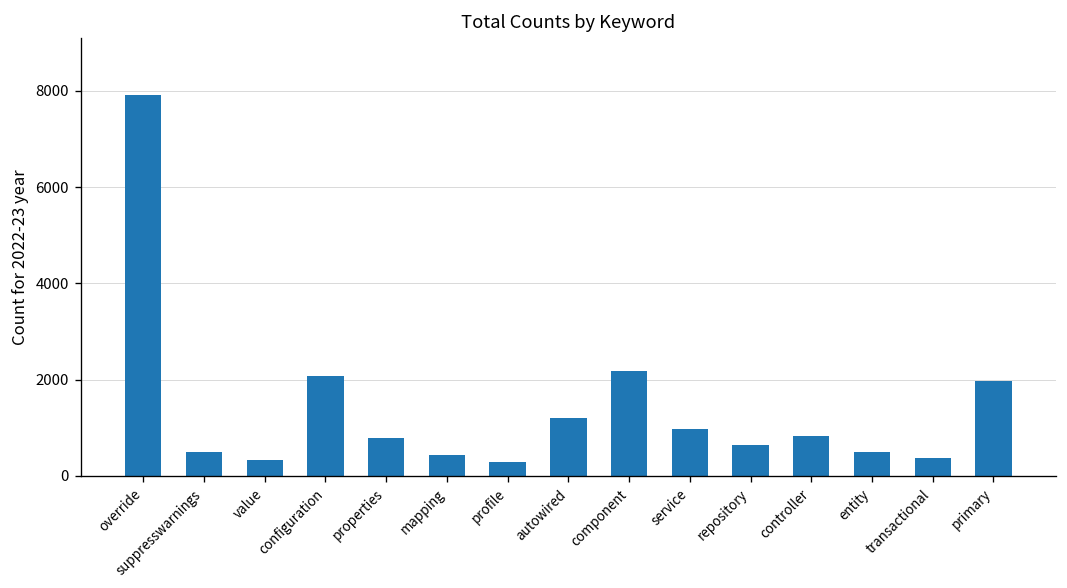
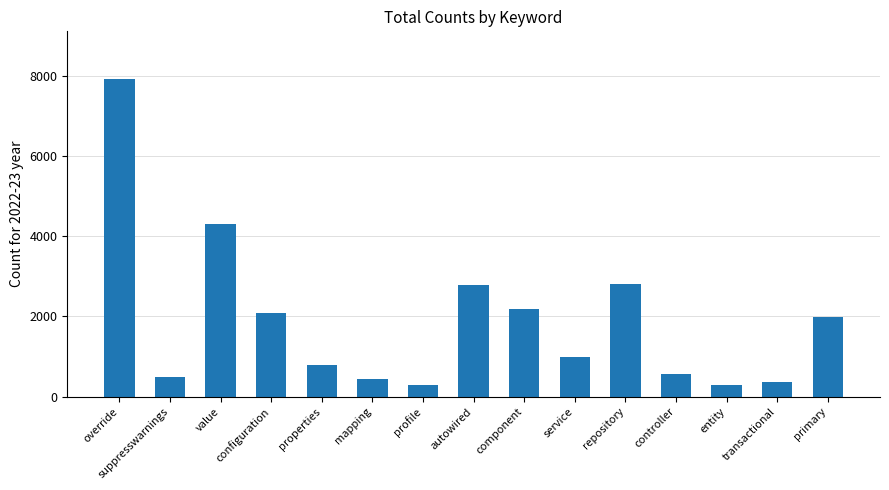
  {
    "override": 7900,
    "suppresswarnings": 500,
-   "value": 300,
+   "value": 4300,
    "configuration": 2100,
    "properties": 800,
    "mapping": 400,
    "profile": 300,
-   "autowired": 1200,
+   "autowired": 2800,
    "component": 2200,
    "service": 1000,
-   "repository": 600,
-   "controller": 800,
-   "entity": 500,
+   "repository": 2800,
+   "controller": 600,
+   "entity": 300,
    "transactional": 400,
    "primary": 2000
  }
